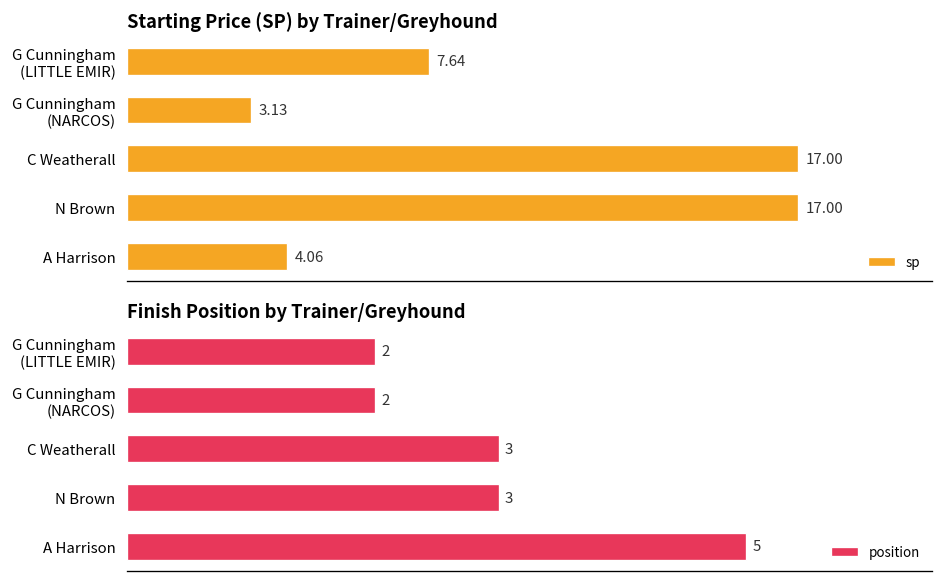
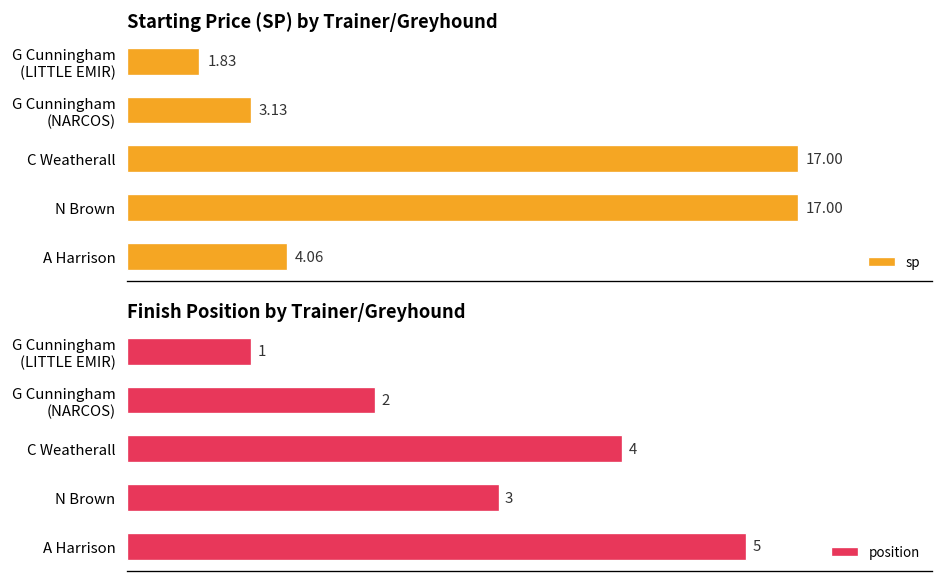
  {
    "Starting Price (SP) by Trainer/Greyhound": {
-     "G Cunningham (LITTLE EMIR)": 7.64,
+     "G Cunningham (LITTLE EMIR)": 1.83,
      "G Cunningham (NARCOS)": 3.13,
      "C Weatherall": 17.00,
      "N Brown": 17.00,
      "A Harrison": 4.06
    },
    "Finish Position by Trainer/Greyhound": {
-     "G Cunningham (LITTLE EMIR)": 2,
+     "G Cunningham (LITTLE EMIR)": 1,
      "G Cunningham (NARCOS)": 2,
-     "C Weatherall": 3,
+     "C Weatherall": 4,
      "N Brown": 3,
      "A Harrison": 5
    }
  }
